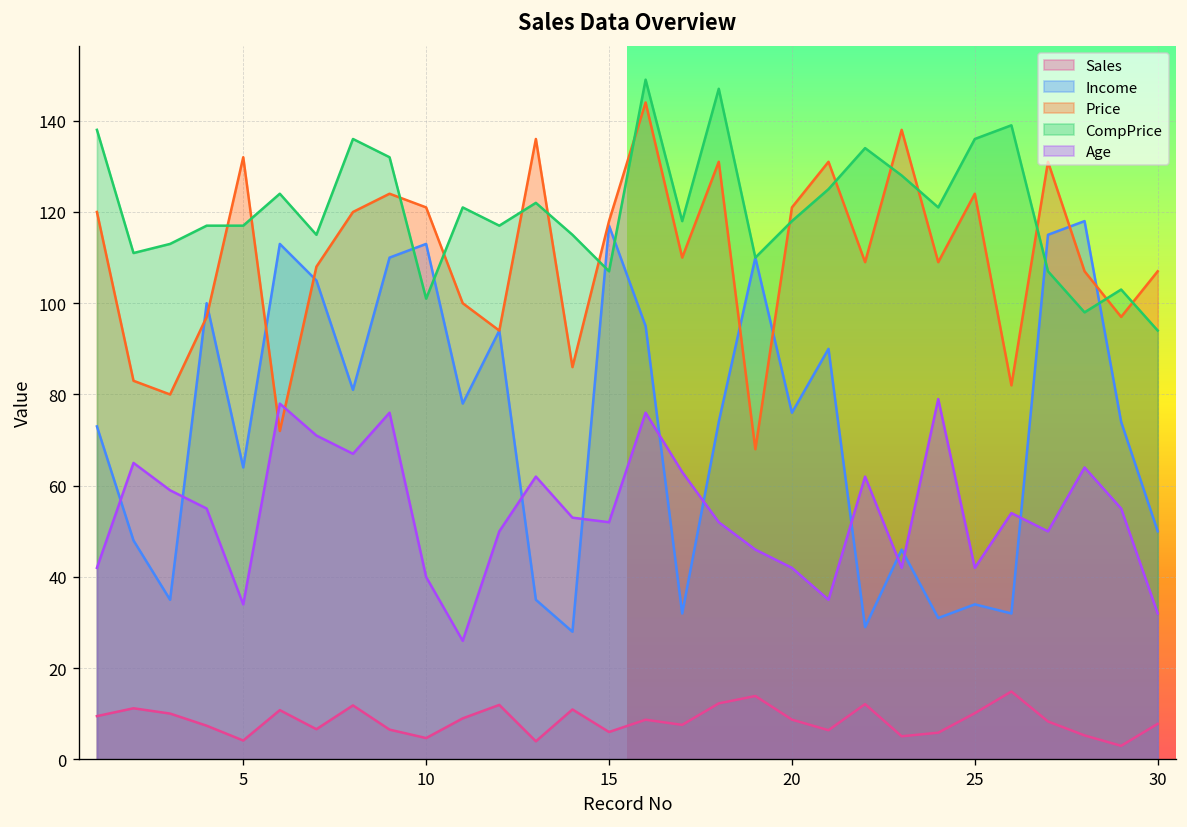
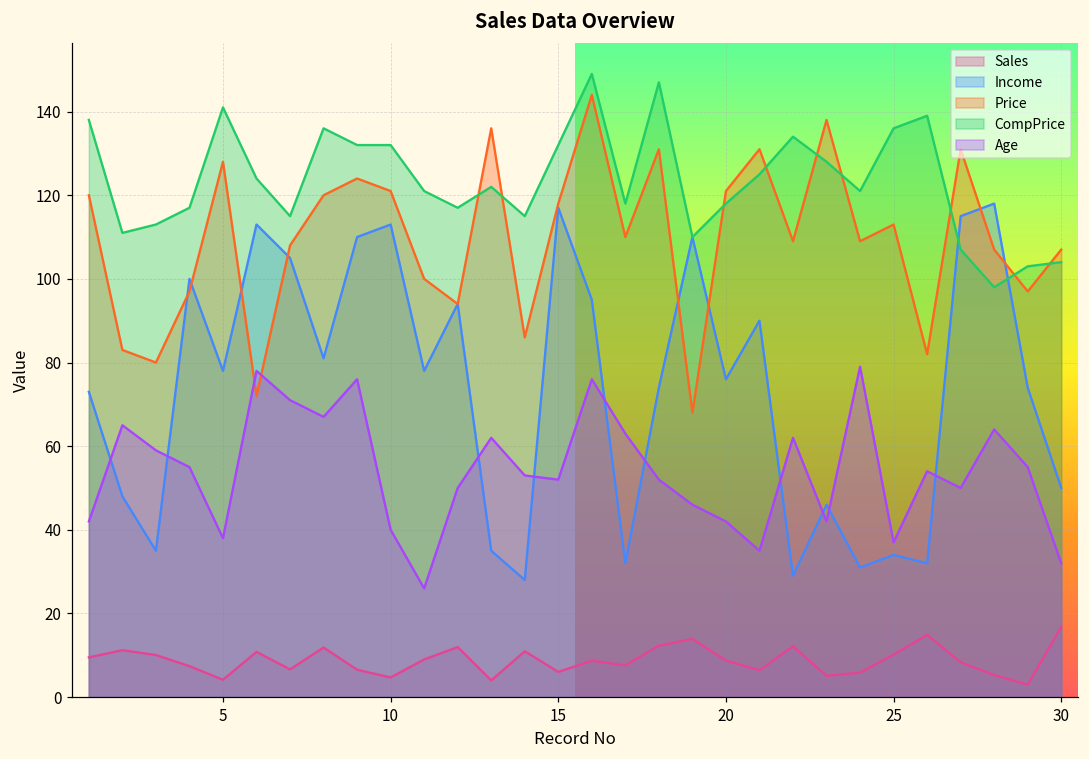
  {
    "Sales": {
      "5": 4,
      "10": 5,
      "15": 6,
      "20": 9,
      "25": 10,
-     "30": 8
+     "30": 17
    },
    "Income": {
-     "5": 64,
+     "5": 78,
      "10": 113,
      "15": 117,
      "20": 76,
      "25": 34,
      "30": 50
    },
    "Price": {
-     "5": 132,
+     "5": 128,
      "10": 121,
      "15": 118,
      "20": 121,
-     "25": 124,
+     "25": 113,
      "30": 107
    },
    "CompPrice": {
-     "5": 117,
-     "10": 101,
-     "15": 107,
+     "5": 141,
+     "10": 132,
+     "15": 132,
      "20": 118,
      "25": 136,
-     "30": 94
+     "30": 104
    },
    "Age": {
-     "5": 34,
+     "5": 38,
      "10": 40,
      "15": 52,
      "20": 42,
-     "25": 42,
+     "25": 37,
      "30": 32
    }
  }
